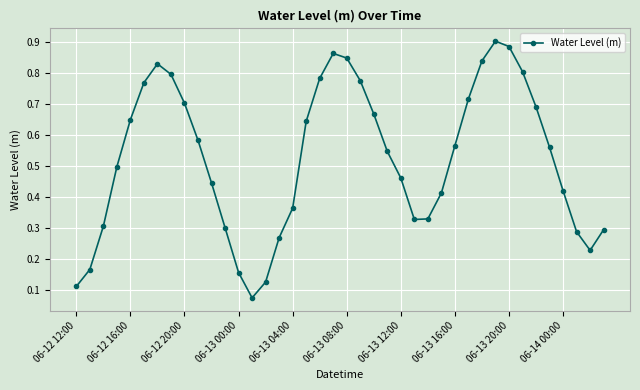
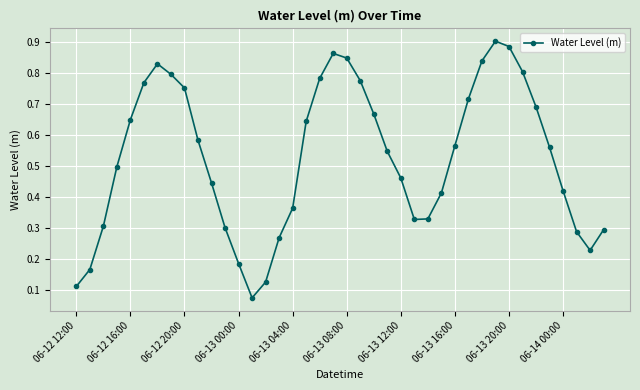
  {
    "06-12 12:00": 0.11,
    "06-12 16:00": 0.65,
-   "06-12 20:00": 0.70,
-   "06-13 00:00": 0.16,
+   "06-12 20:00": 0.75,
+   "06-13 00:00": 0.19,
    "06-13 04:00": 0.36,
    "06-13 08:00": 0.85,
    "06-13 12:00": 0.46,
    "06-13 16:00": 0.57,
    "06-13 20:00": 0.89,
    "06-14 00:00": 0.42
  }
